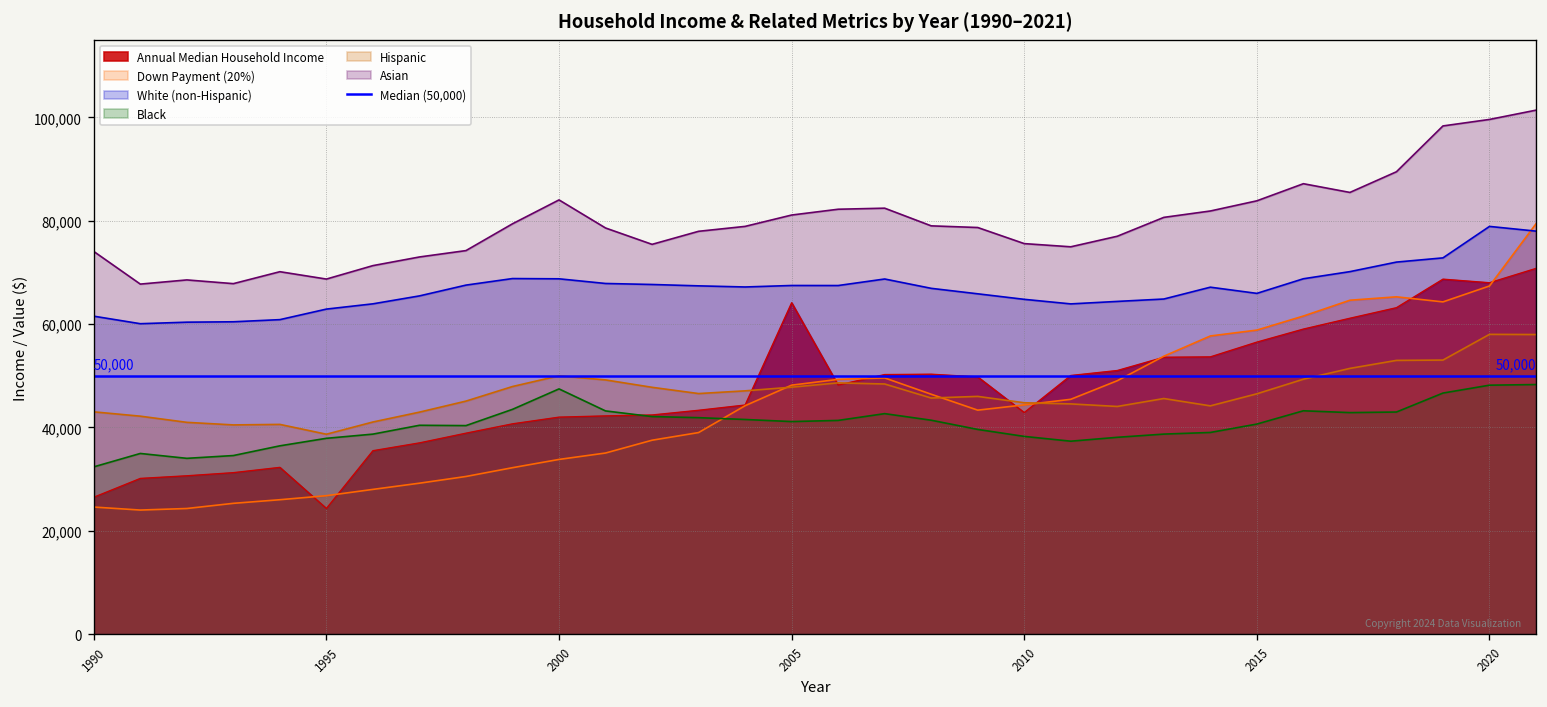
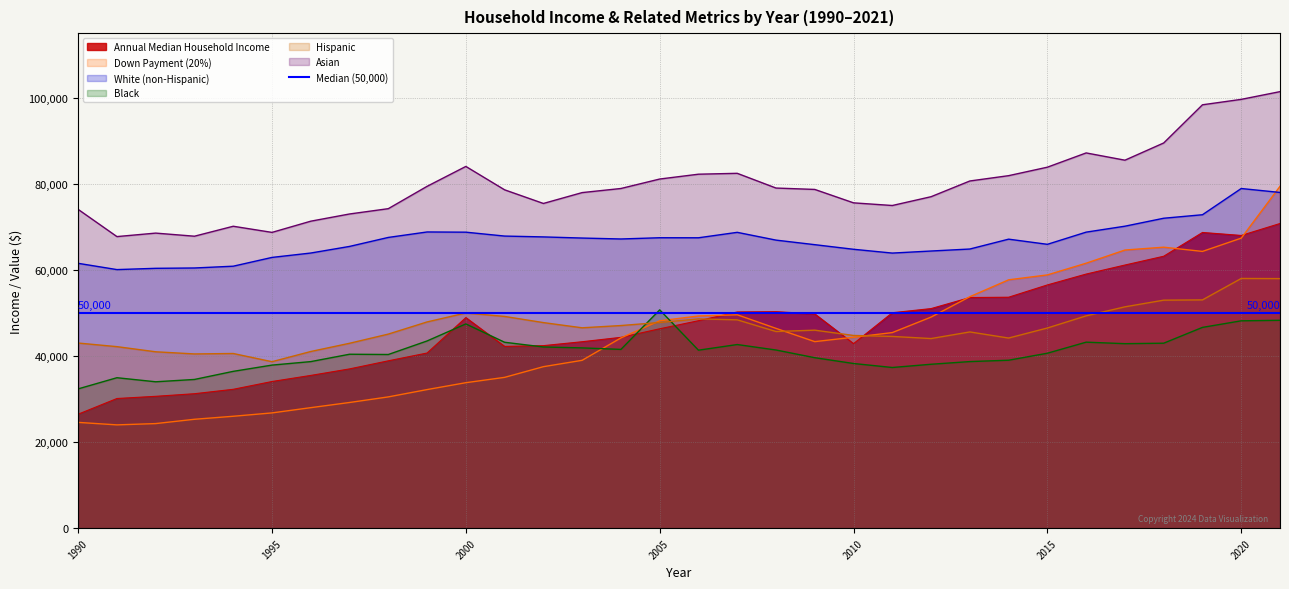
  {
    "Annual Median Household Income": {
      "1990": "26,000",
-     "1995": "24,000",
-     "2000": "42,000",
-     "2005": "64,000",
+     "1995": "34,000",
+     "2000": "49,000",
+     "2005": "46,000",
      "2010": "43,000",
      "2015": "57,000",
      "2020": "68,000"
    },
    "Black": {
      "1990": "32,000",
      "1995": "38,000",
      "2000": "47,000",
-     "2005": "41,000",
+     "2005": "51,000",
      "2010": "38,000",
      "2015": "41,000",
      "2020": "48,000"
    }
  }
